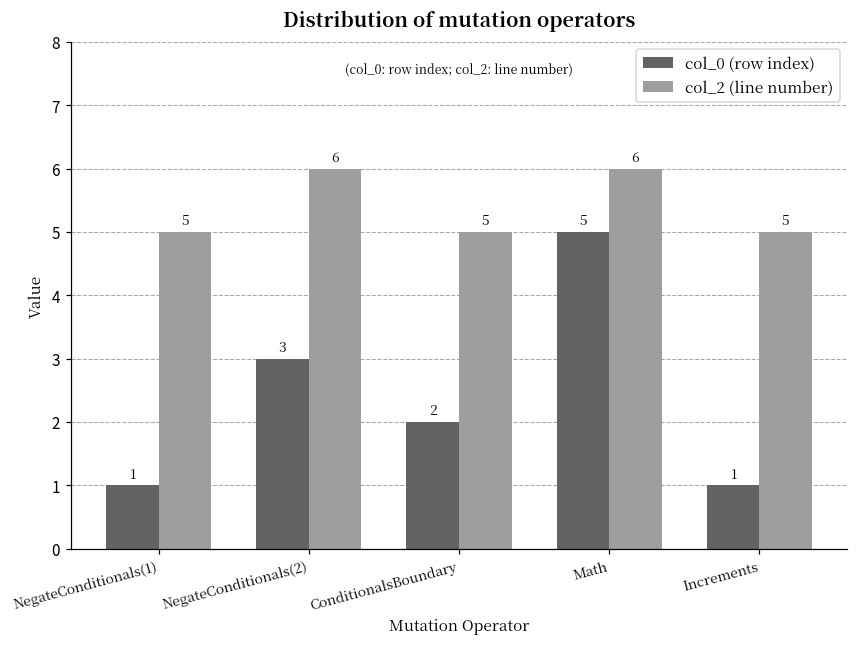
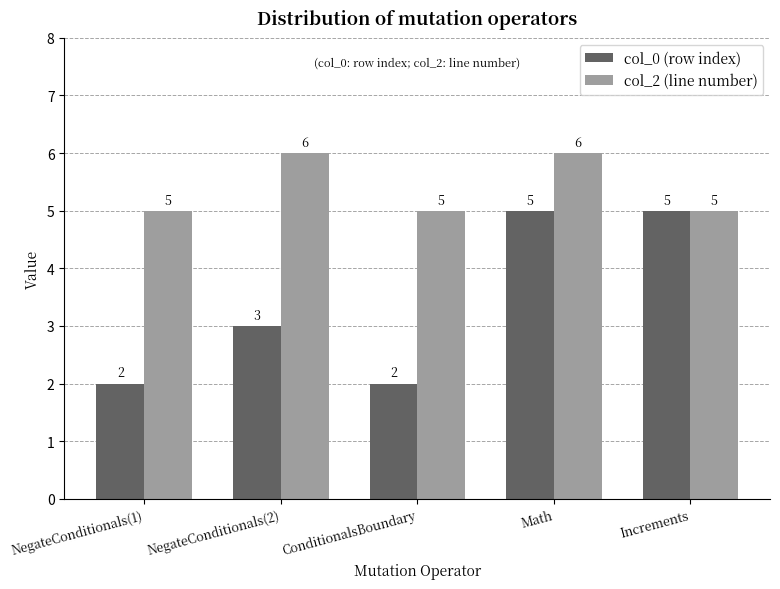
  {
    "col_0 (row index)": {
-     "NegateConditionals(1)": 1,
+     "NegateConditionals(1)": 2,
      "NegateConditionals(2)": 3,
      "ConditionalsBoundary": 2,
      "Math": 5,
-     "Increments": 1
+     "Increments": 5
    },
    "col_2 (line number)": {
      "NegateConditionals(1)": 5,
      "NegateConditionals(2)": 6,
      "ConditionalsBoundary": 5,
      "Math": 6,
      "Increments": 5
    }
  }
